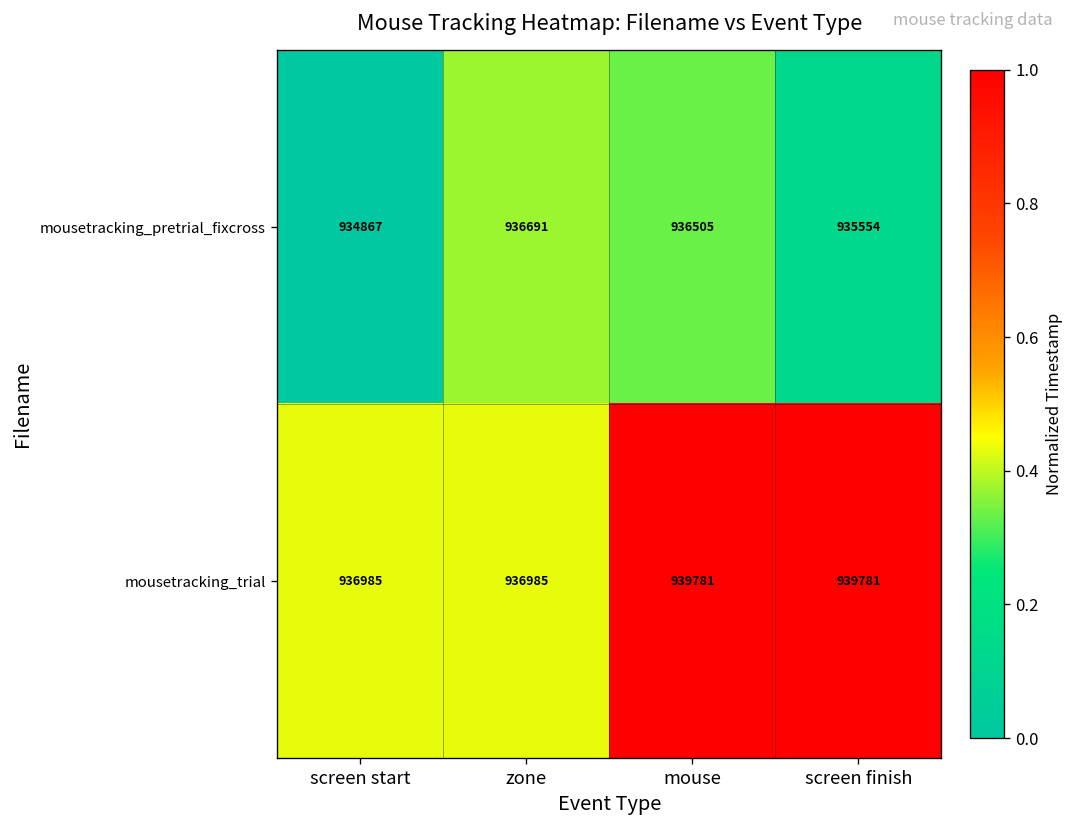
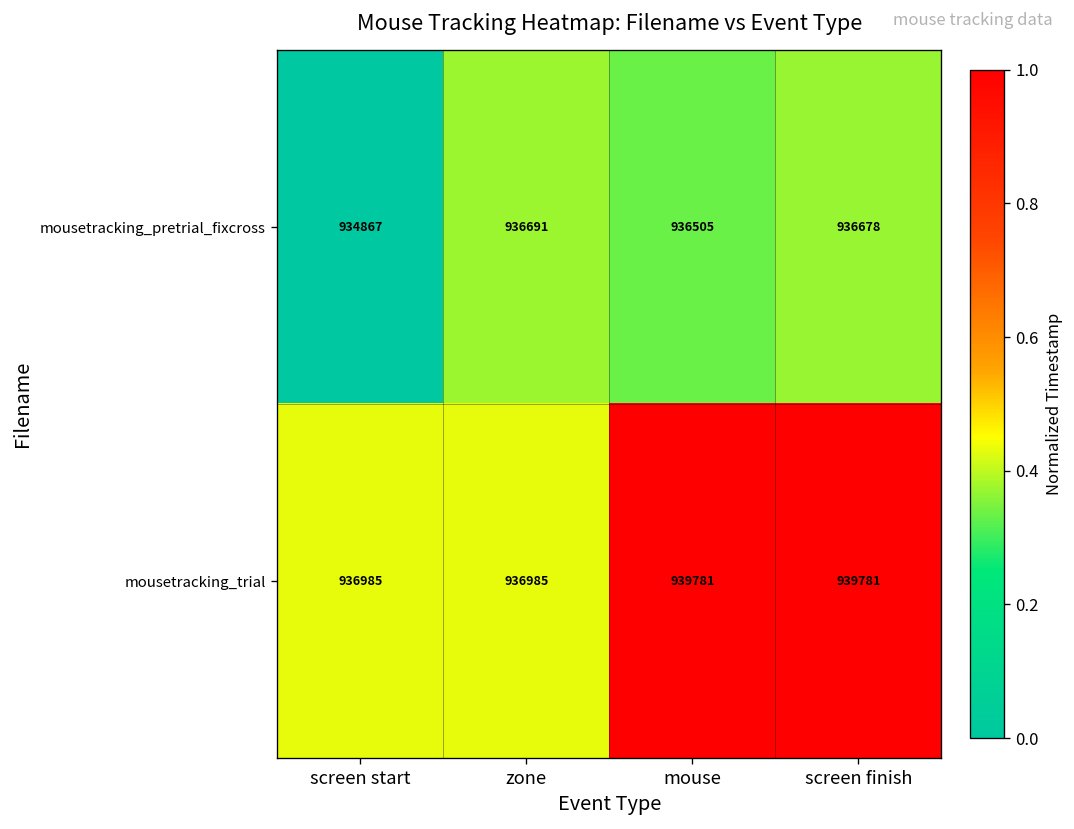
  {
    "mousetracking_pretrial_fixcross": {
      "screen start": 934867,
      "zone": 936691,
      "mouse": 936505,
-     "screen finish": 935554
+     "screen finish": 936678
    },
    "mousetracking_trial": {
      "screen start": 936985,
      "zone": 936985,
      "mouse": 939781,
      "screen finish": 939781
    }
  }
